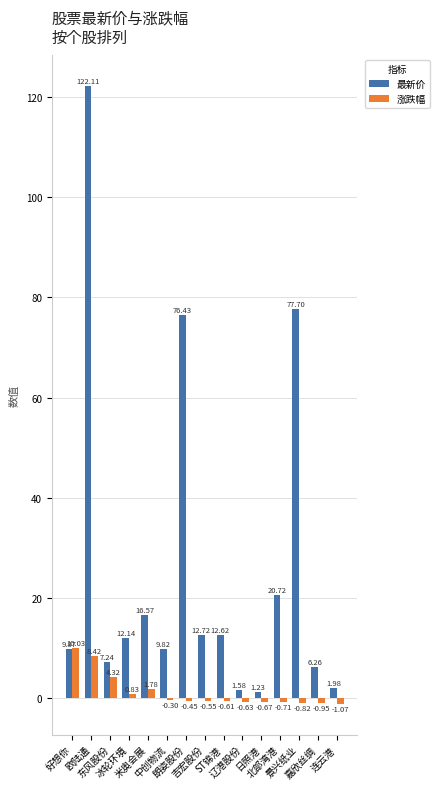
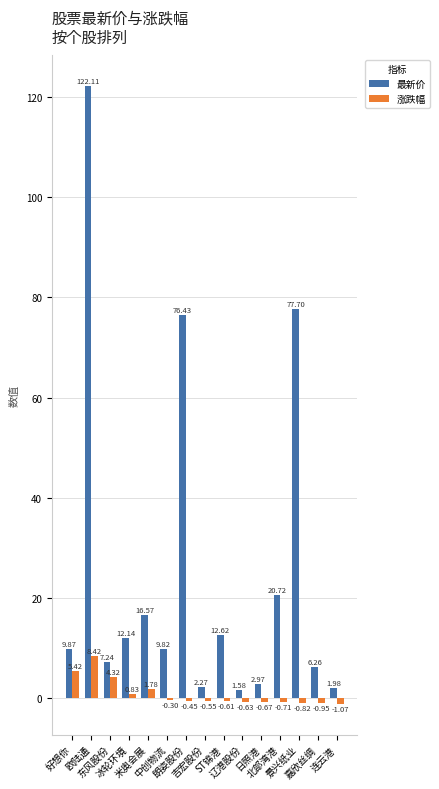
  {
    "最新价": {
      "欧陆通": 122.11,
      "东风股份": 7.24,
      "冰轮环境": 12.14,
      "米奥会展": 16.57,
      "中创物流": 9.82,
      "朗姿股份": 76.43,
-     "吉宏股份": 12.72,
+     "吉宏股份": 2.27,
      "ST锦港": 12.62,
      "辽港股份": 1.58,
-     "日照港": 1.23,
+     "日照港": 2.97,
      "北部湾港": 20.72,
      "景兴纸业": 77.70,
      "嘉欣丝绸": 6.26,
      "连云港": 1.98
    },
    "涨跌幅": {
-     "好想你": 10.03,
+     "好想你": 5.42,
      "欧陆通": 8.42,
      "东风股份": 4.32,
      "冰轮环境": 0.83,
      "米奥会展": 1.78,
      "中创物流": -0.30,
      "朗姿股份": -0.45,
      "吉宏股份": -0.55,
      "ST锦港": -0.61,
      "辽港股份": -0.63,
      "日照港": -0.67,
      "北部湾港": -0.71,
      "景兴纸业": -0.82,
      "嘉欣丝绸": -0.95,
      "连云港": -1.07
    }
  }
